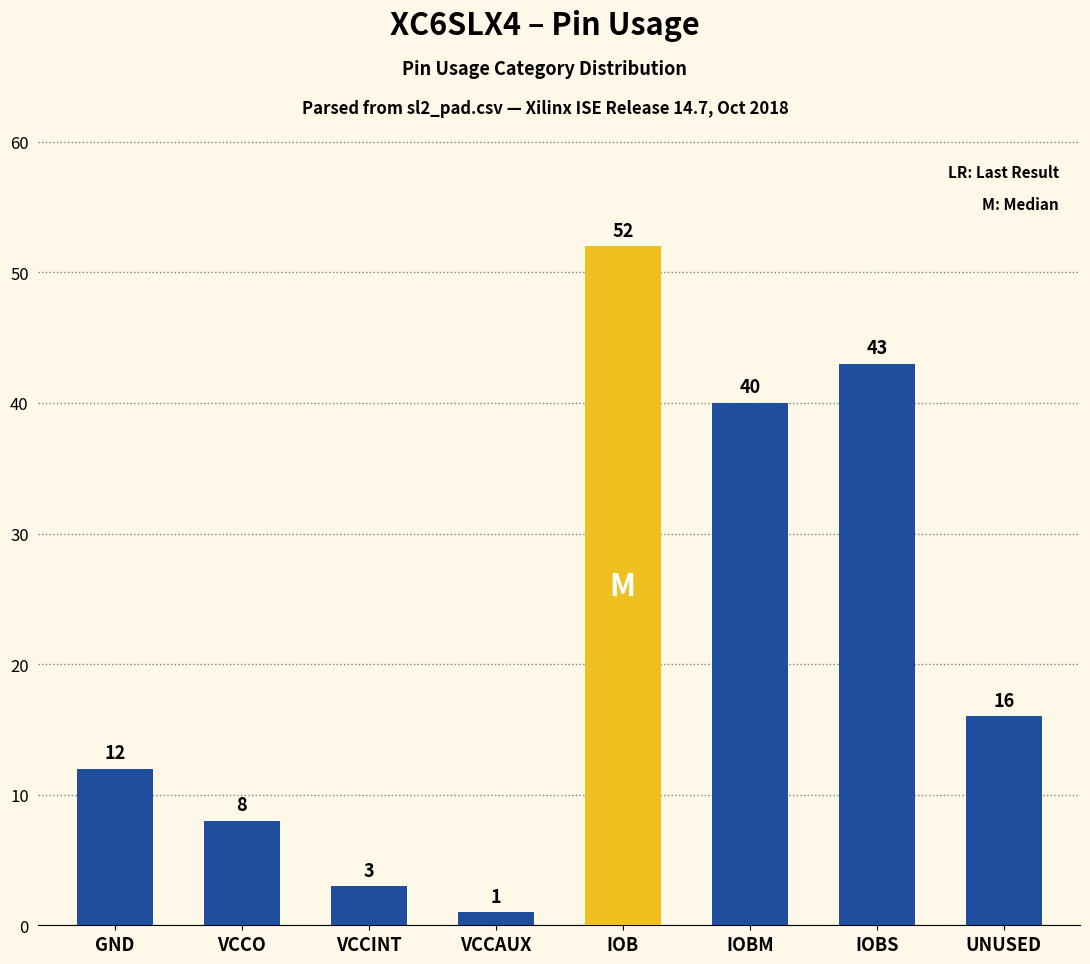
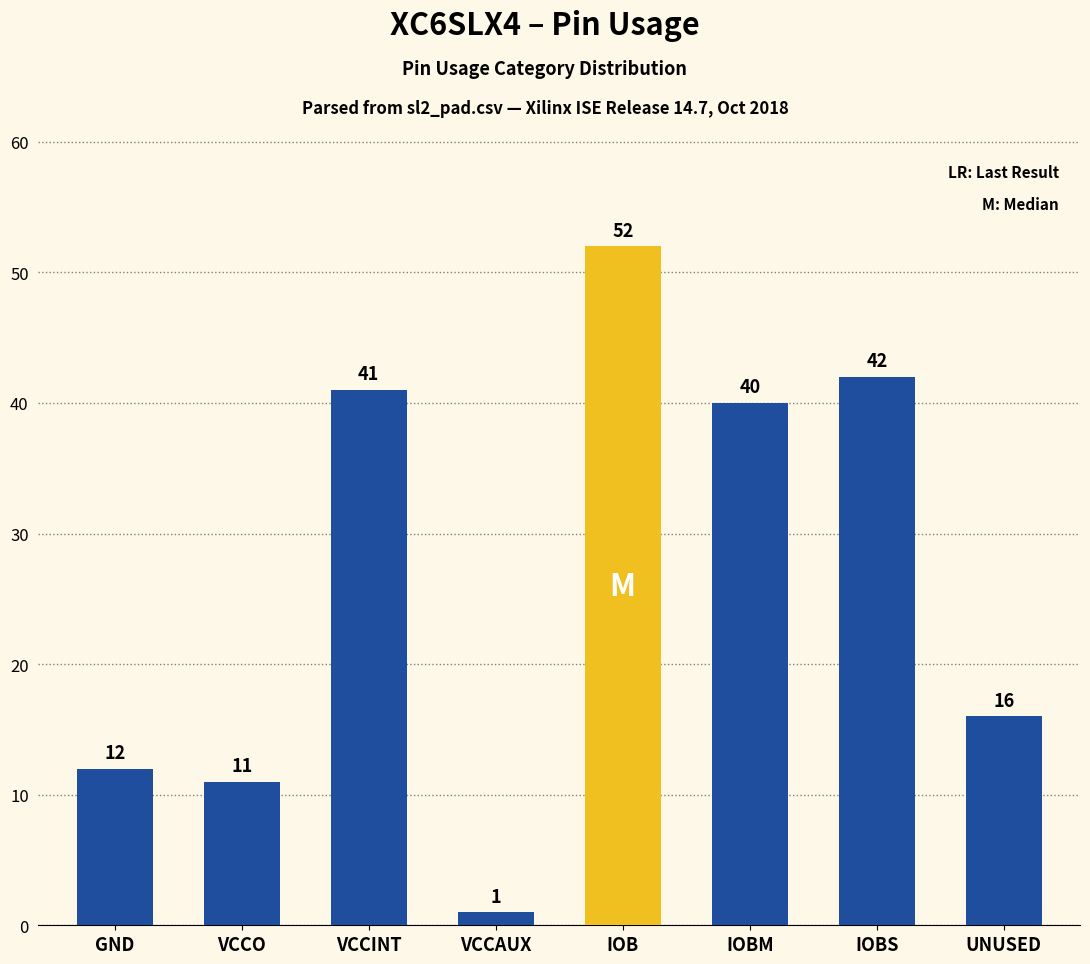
  {
    "GND": 12,
-   "VCCO": 8,
-   "VCCINT": 3,
+   "VCCO": 11,
+   "VCCINT": 41,
    "VCCAUX": 1,
    "IOB": 52,
    "IOBM": 40,
-   "IOBS": 43,
+   "IOBS": 42,
    "UNUSED": 16
  }
